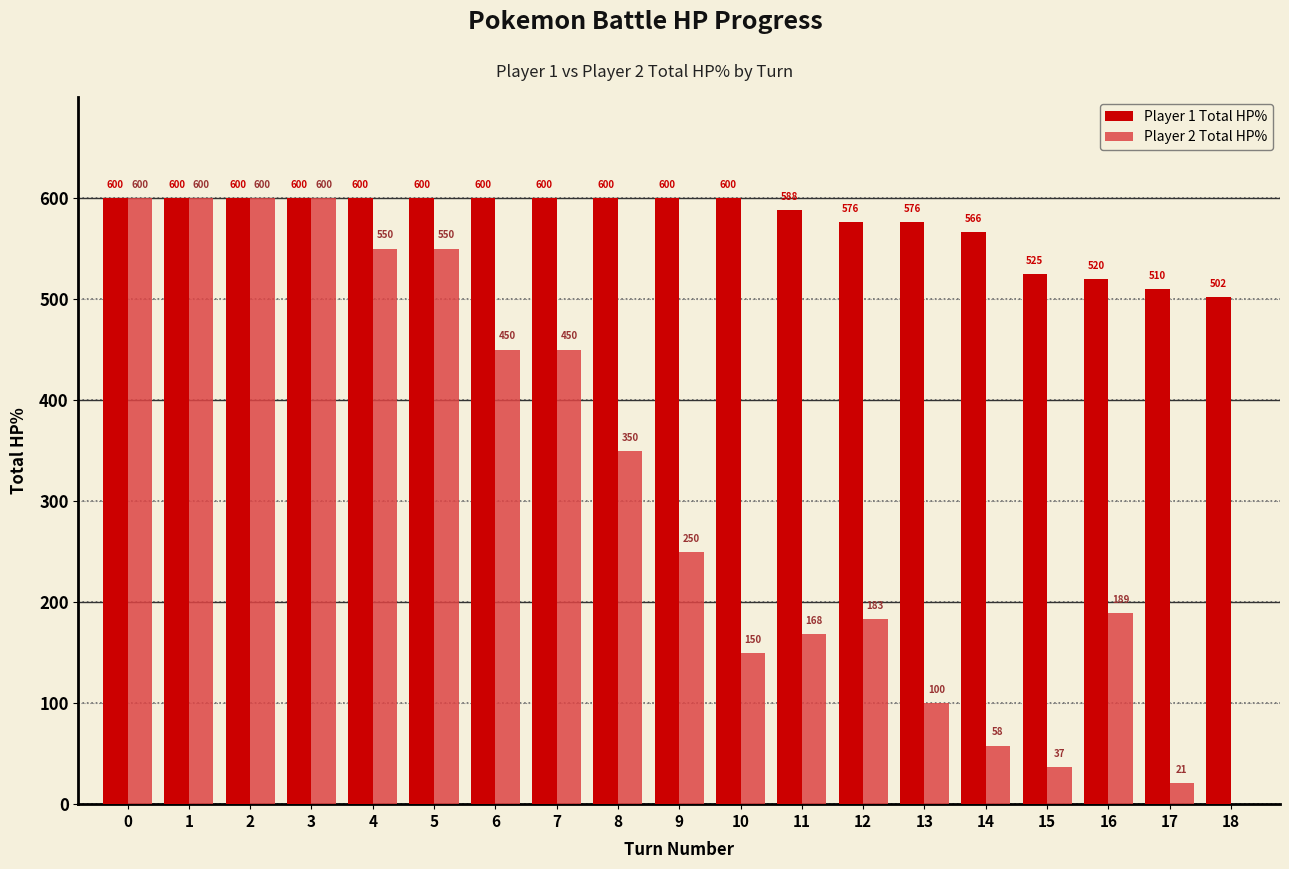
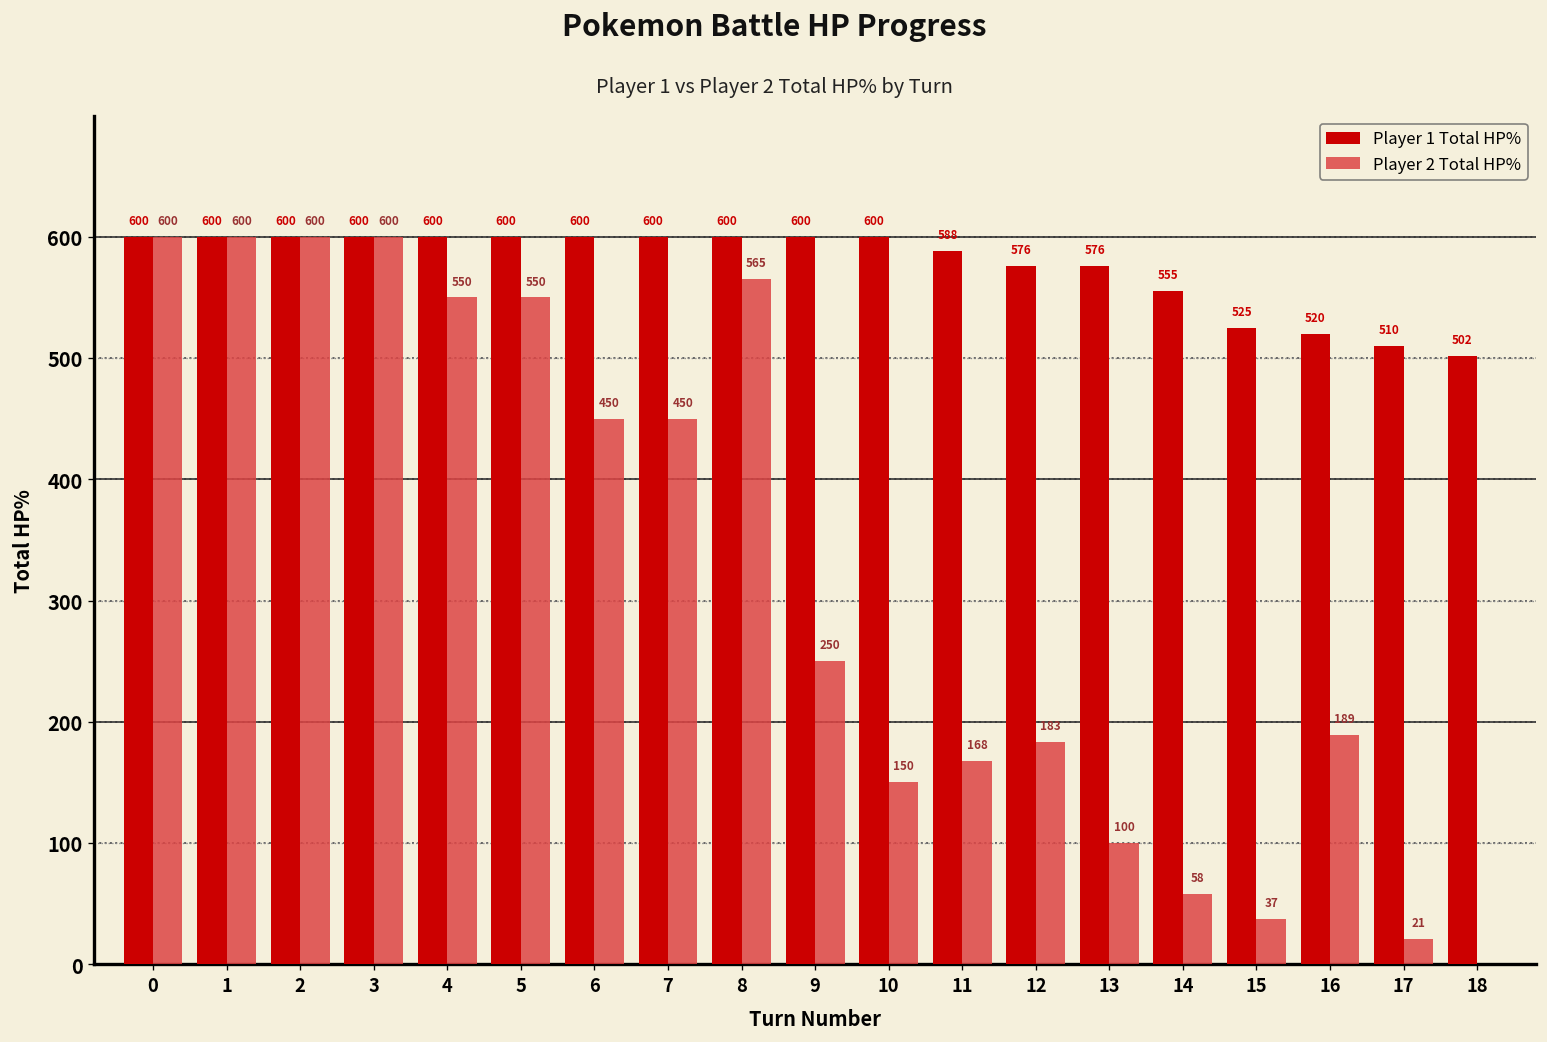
  {
    "Player 1 Total HP%": {
      "0": 600,
      "1": 600,
      "2": 600,
      "3": 600,
      "4": 600,
      "5": 600,
      "6": 600,
      "7": 600,
      "8": 600,
      "9": 600,
      "10": 600,
      "11": 588,
      "12": 576,
      "13": 576,
-     "14": 566,
+     "14": 555,
      "15": 525,
      "16": 520,
      "17": 510,
      "18": 502
    },
    "Player 2 Total HP%": {
      "0": 600,
      "1": 600,
      "2": 600,
      "3": 600,
      "4": 550,
      "5": 550,
      "6": 450,
      "7": 450,
-     "8": 350,
+     "8": 565,
      "9": 250,
      "10": 150,
      "11": 168,
      "12": 183,
      "13": 100,
      "14": 58,
      "15": 37,
      "16": 189,
      "17": 21
    }
  }
